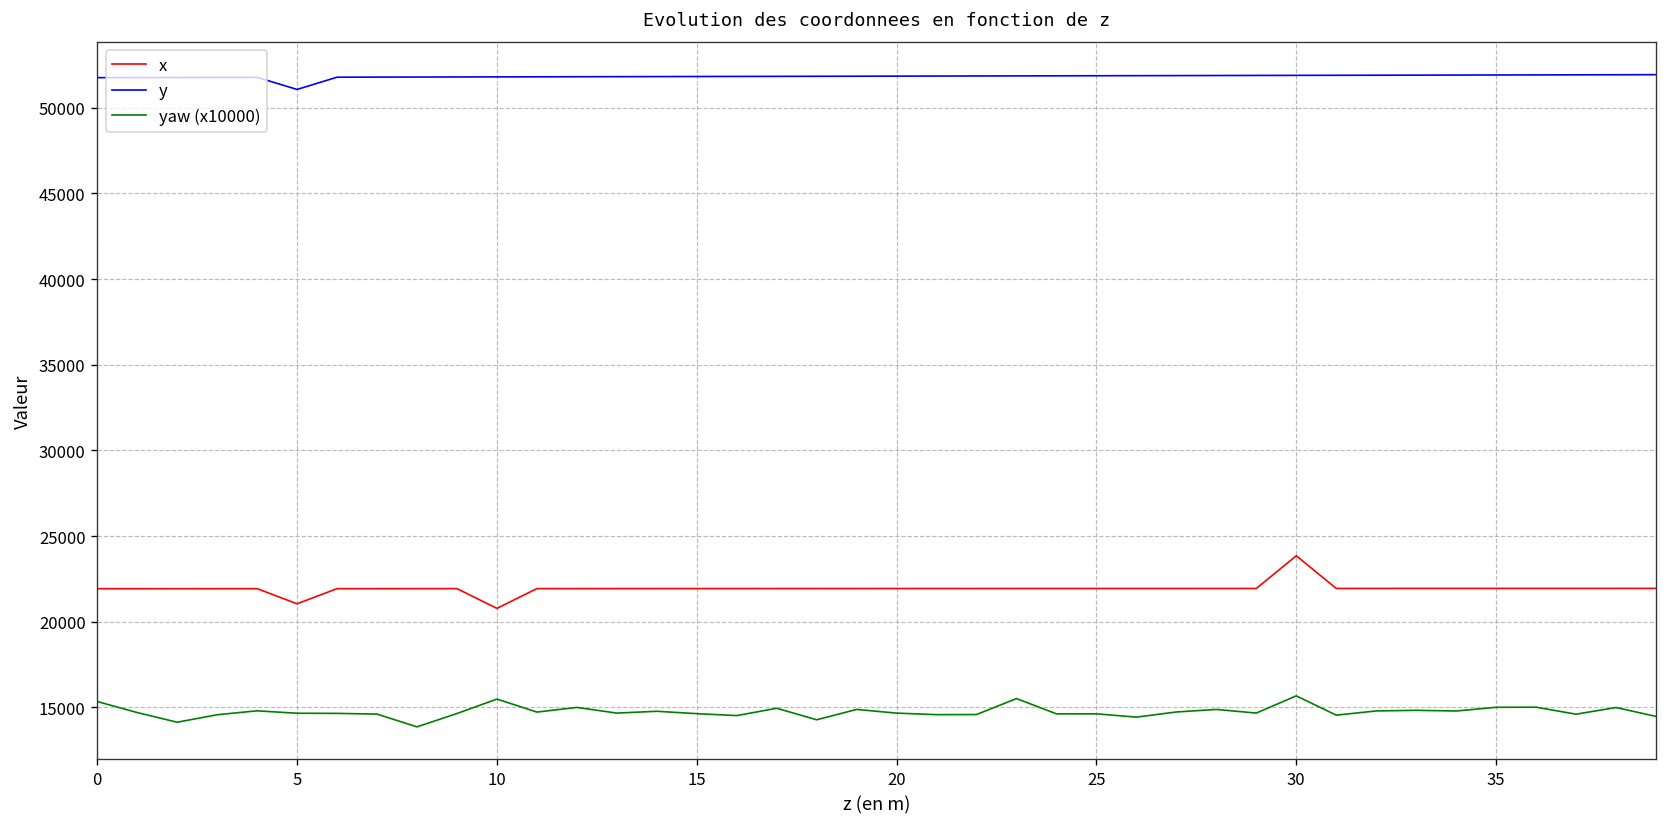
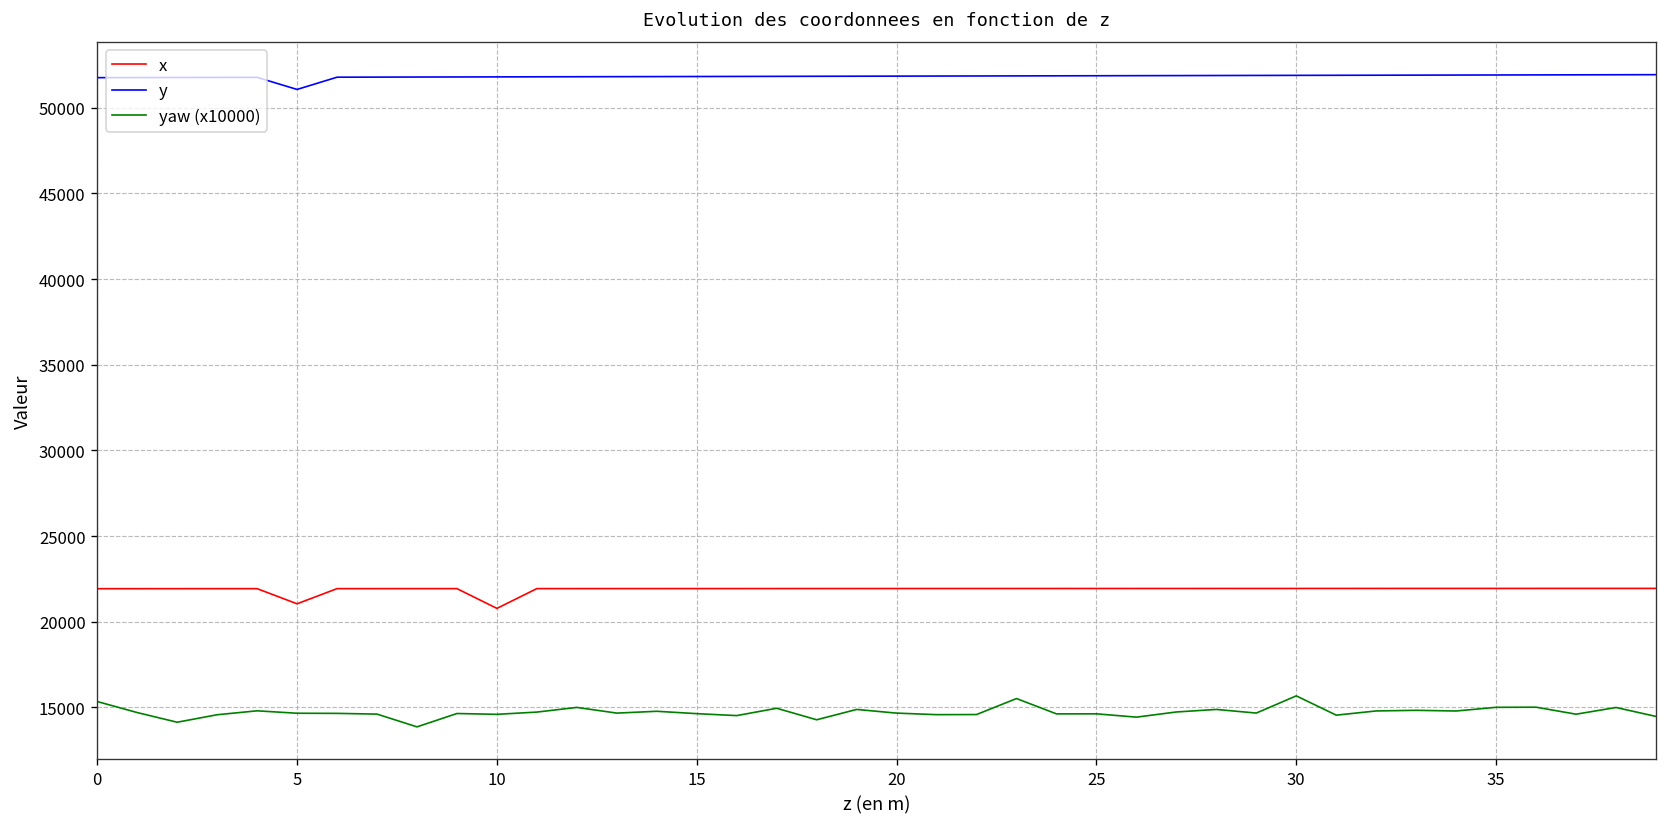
  {
    "x": {
      "0": 21900,
      "5": 21000,
      "10": 20800,
      "15": 21900,
      "20": 21900,
      "25": 21900,
-     "30": 23800,
+     "30": 21900,
      "35": 21900
    },
    "y": {
      "0": 51800,
      "5": 51100,
      "10": 51800,
      "15": 51800,
      "20": 51800,
      "25": 51900,
      "30": 51900,
      "35": 51900
    },
    "yaw (x10000)": {
      "0": 15300,
      "5": 14700,
-     "10": 15500,
+     "10": 14600,
      "15": 14600,
      "20": 14700,
      "25": 14600,
      "30": 15700,
      "35": 15000
    }
  }
